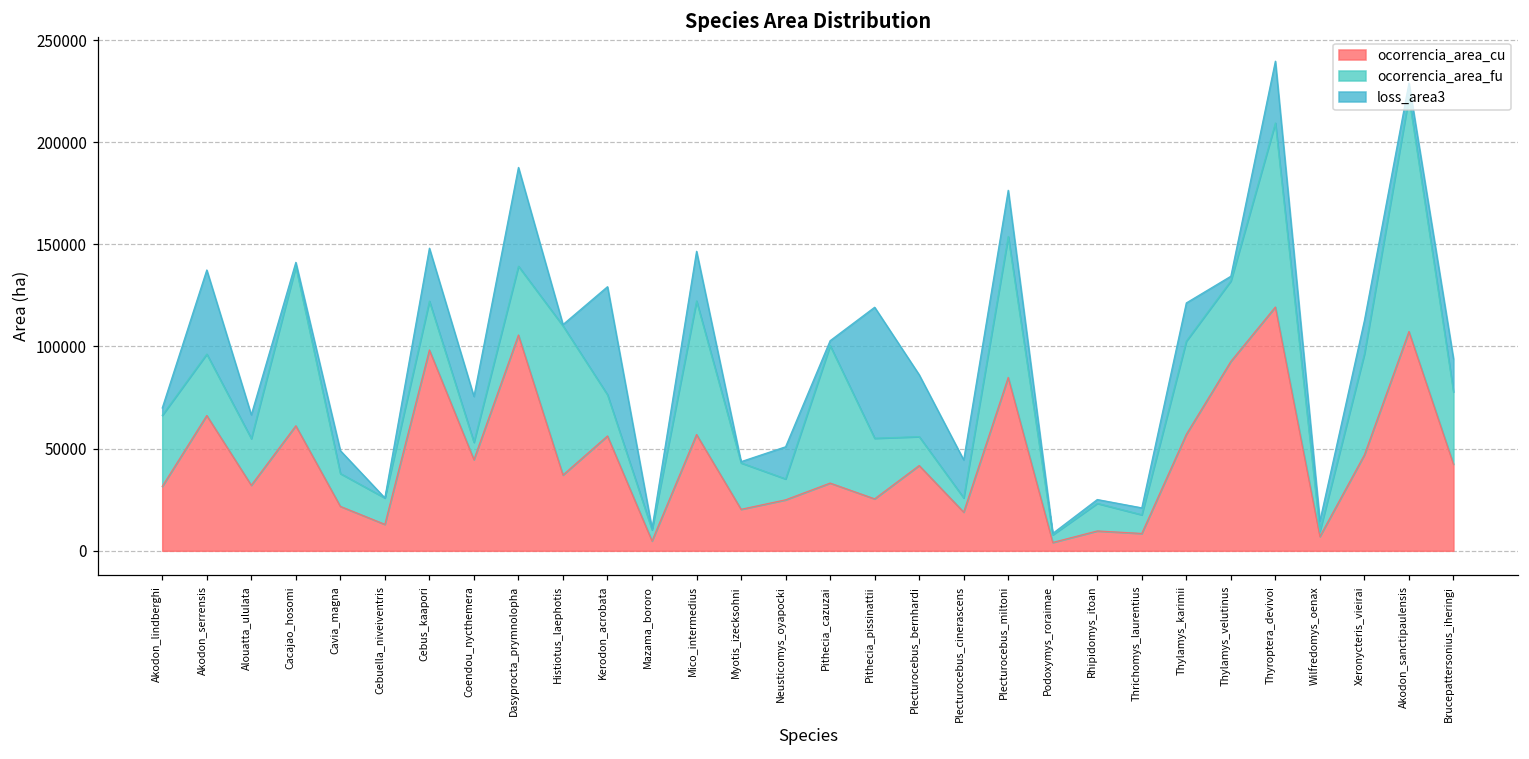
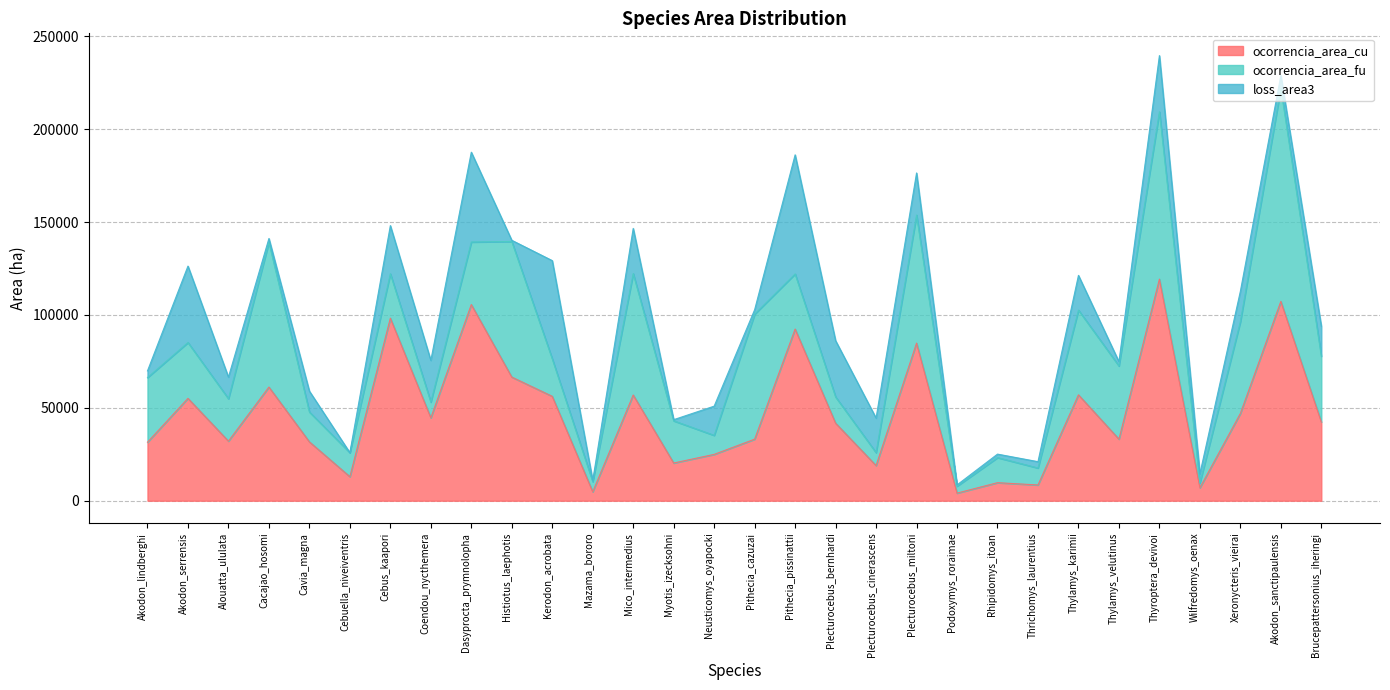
  {
    "ocorrencia_area_cu": {
      "Akodon_lindberghi": 31000,
-     "Akodon_serrensis": 66000,
+     "Akodon_serrensis": 55000,
      "Alouatta_ululata": 32000,
      "Cacajao_hosomi": 61000,
-     "Cavia_magna": 22000,
+     "Cavia_magna": 32000,
      "Cebuella_niveiventris": 13000,
      "Cebus_kaapori": 98000,
      "Coendou_nycthemera": 45000,
      "Dasyprocta_prymnolopha": 106000,
-     "Histiotus_laephotis": 37000,
+     "Histiotus_laephotis": 67000,
      "Kerodon_acrobata": 56000,
      "Mazama_bororo": 5000,
      "Mico_intermedius": 57000,
      "Myotis_izecksohni": 20000,
      "Neusticomys_oyapocki": 25000,
      "Pithecia_cazuzai": 33000,
-     "Pithecia_pissinattii": 25000,
+     "Pithecia_pissinattii": 92000,
      "Plecturocebus_bernhardi": 42000,
      "Plecturocebus_cinerascens": 19000,
      "Plecturocebus_miltoni": 85000,
      "Podoxymys_roraimae": 4000,
      "Rhipidomys_itoan": 10000,
      "Thrichomys_laurentius": 8000,
      "Thylamys_karimii": 57000,
-     "Thylamys_velutinus": 93000,
+     "Thylamys_velutinus": 33000,
      "Thyroptera_devivoi": 119000,
      "Wilfredomys_oenax": 7000,
      "Xeronycteris_vieirai": 47000,
      "Akodon_sanctipaulensis": 107000,
      "Brucepattersonius_iheringi": 42000
    }
  }
